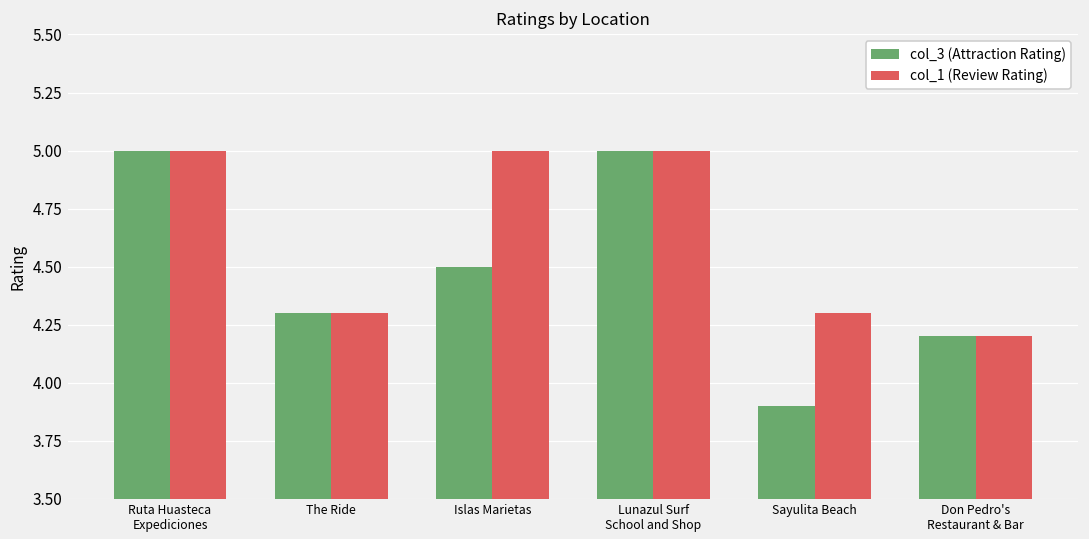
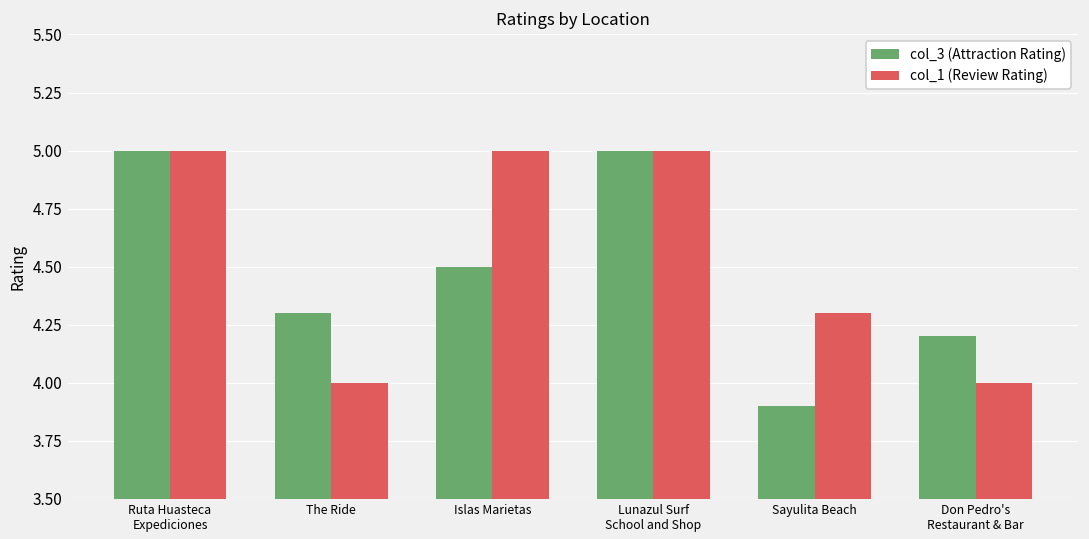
  {
    "col_3 (Attraction Rating)": {
      "Ruta Huasteca Expediciones": 5.0,
      "The Ride": 4.3,
      "Islas Marietas": 4.5,
      "Lunazul Surf School and Shop": 5.0,
      "Sayulita Beach": 3.9,
      "Don Pedro's Restaurant & Bar": 4.2
    },
    "col_1 (Review Rating)": {
      "Ruta Huasteca Expediciones": 5.0,
-     "The Ride": 4.3,
+     "The Ride": 4.0,
      "Islas Marietas": 5.0,
      "Lunazul Surf School and Shop": 5.0,
      "Sayulita Beach": 4.3,
-     "Don Pedro's Restaurant & Bar": 4.2
+     "Don Pedro's Restaurant & Bar": 4.0
    }
  }
